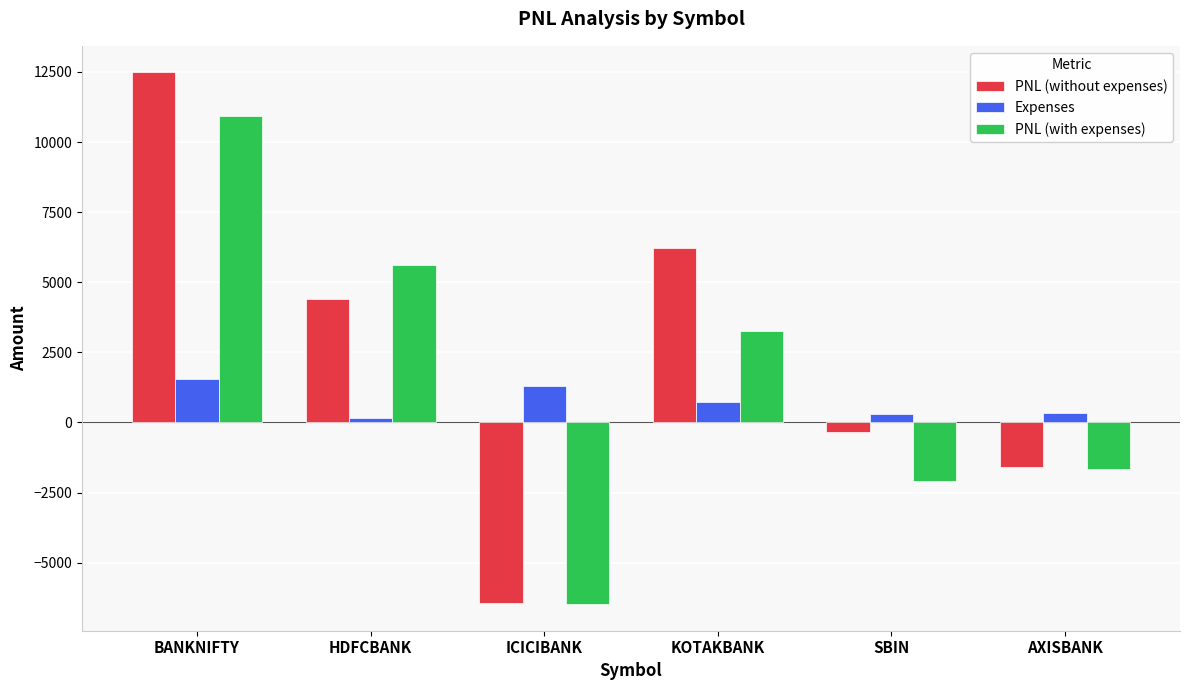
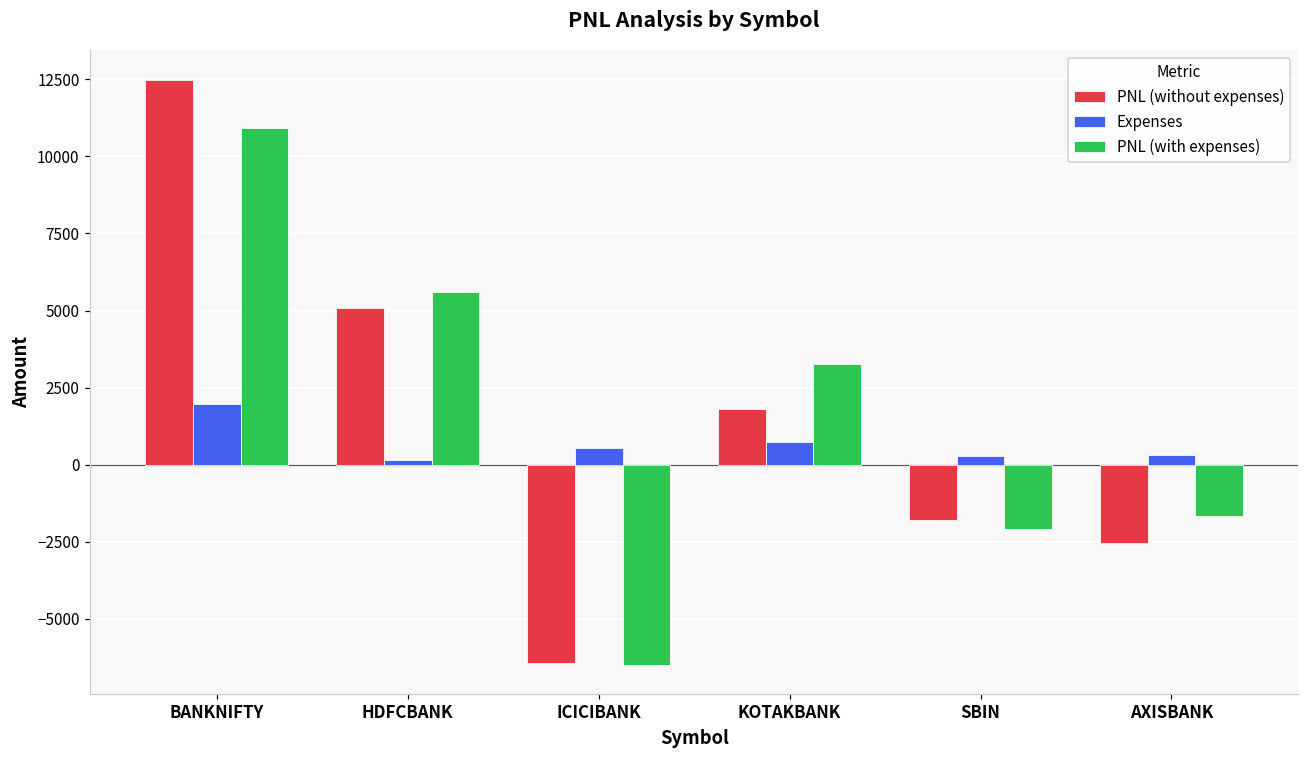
  {
    "PNL (without expenses)": {
      "BANKNIFTY": 12500,
-     "HDFCBANK": 4400,
+     "HDFCBANK": 5100,
      "ICICIBANK": -6400,
-     "KOTAKBANK": 6200,
-     "SBIN": -300,
-     "AXISBANK": -1600
+     "KOTAKBANK": 1800,
+     "SBIN": -1800,
+     "AXISBANK": -2500
    },
    "Expenses": {
-     "BANKNIFTY": 1600,
+     "BANKNIFTY": 2000,
      "HDFCBANK": 200,
-     "ICICIBANK": 1300,
+     "ICICIBANK": 500,
      "KOTAKBANK": 700,
      "SBIN": 300,
      "AXISBANK": 300
    },
    "PNL (with expenses)": {
      "BANKNIFTY": 10900,
      "HDFCBANK": 5600,
      "ICICIBANK": -6500,
      "KOTAKBANK": 3300,
      "SBIN": -2100,
      "AXISBANK": -1700
    }
  }
